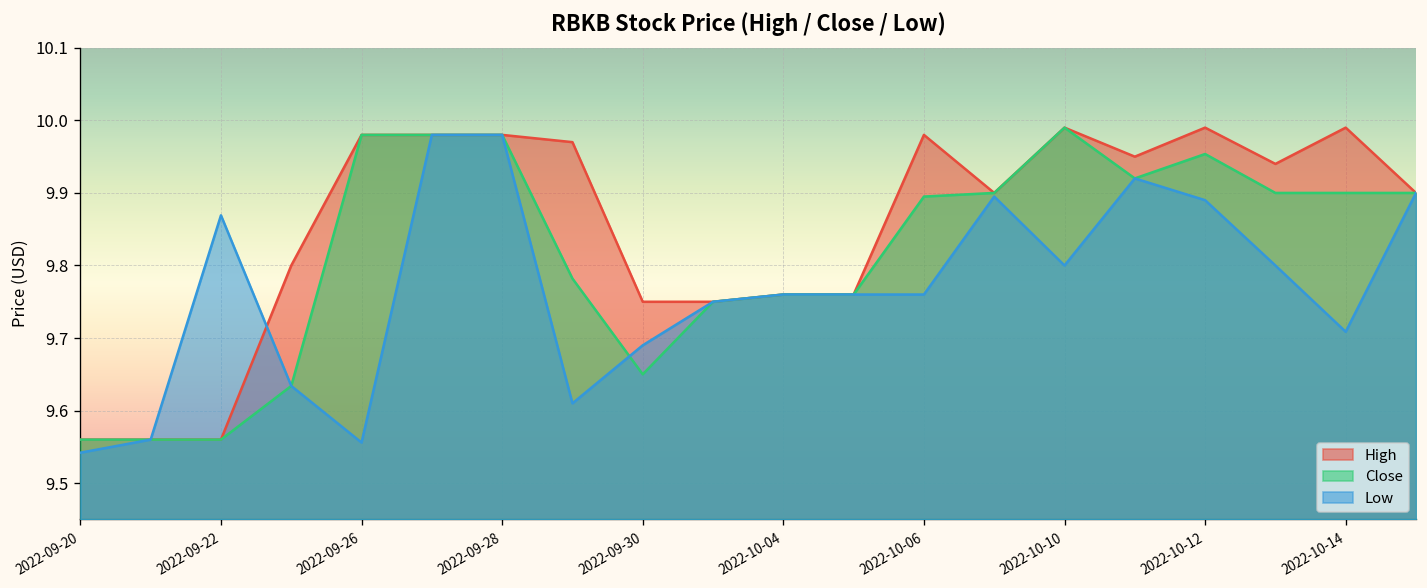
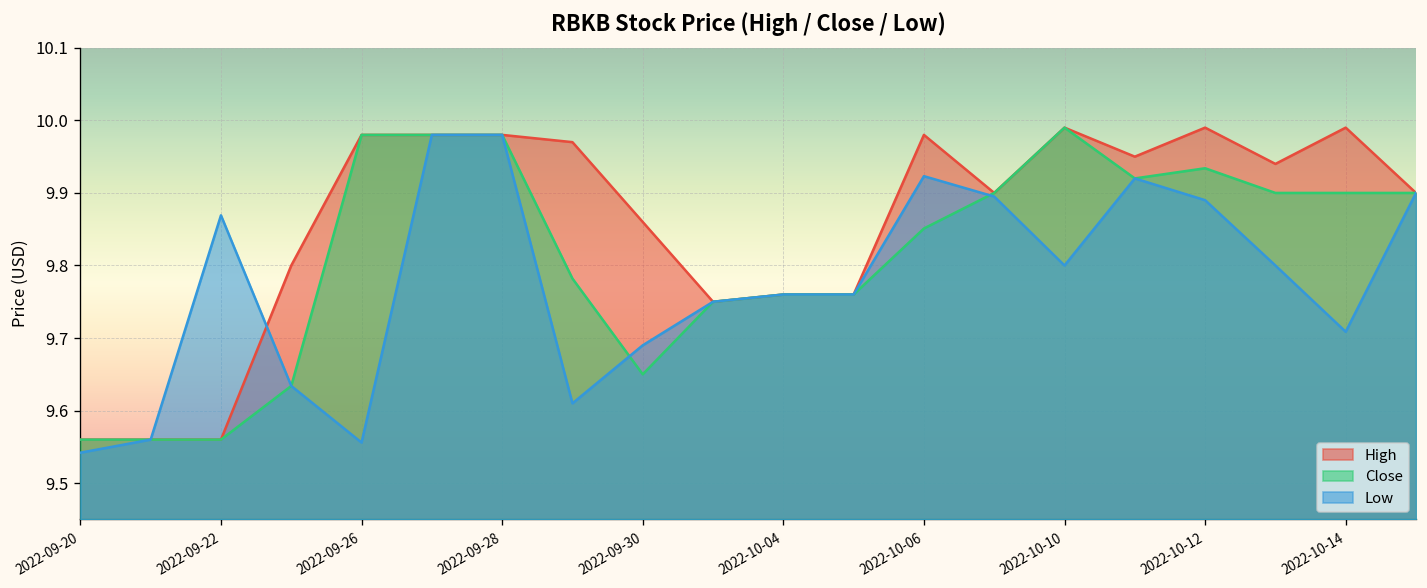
  {
    "High": {
-     "2022-09-30": 9.75,
+     "2022-09-30": 9.86,
      "2022-10-06": 9.98,
      "2022-10-12": 9.99,
      "2022-10-14": 9.99
    },
    "Close": {
      "2022-09-30": 9.65,
-     "2022-10-06": 9.90,
-     "2022-10-12": 9.95,
+     "2022-10-06": 9.85,
+     "2022-10-12": 9.93,
      "2022-10-14": 9.90
    },
    "Low": {
      "2022-09-20": 9.54,
      "2022-09-22": 9.87,
      "2022-09-26": 9.56,
      "2022-09-30": 9.69,
-     "2022-10-06": 9.76,
+     "2022-10-06": 9.92,
      "2022-10-10": 9.80,
      "2022-10-12": 9.89,
      "2022-10-14": 9.71
    }
  }
